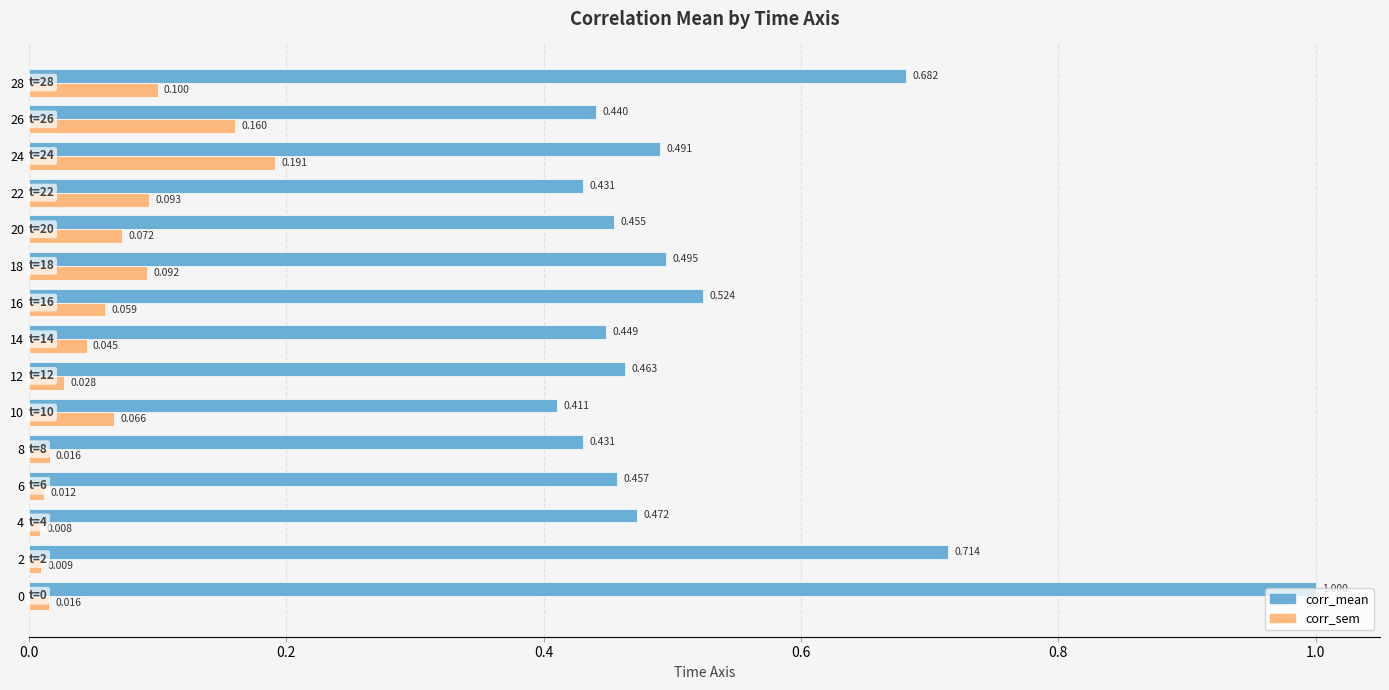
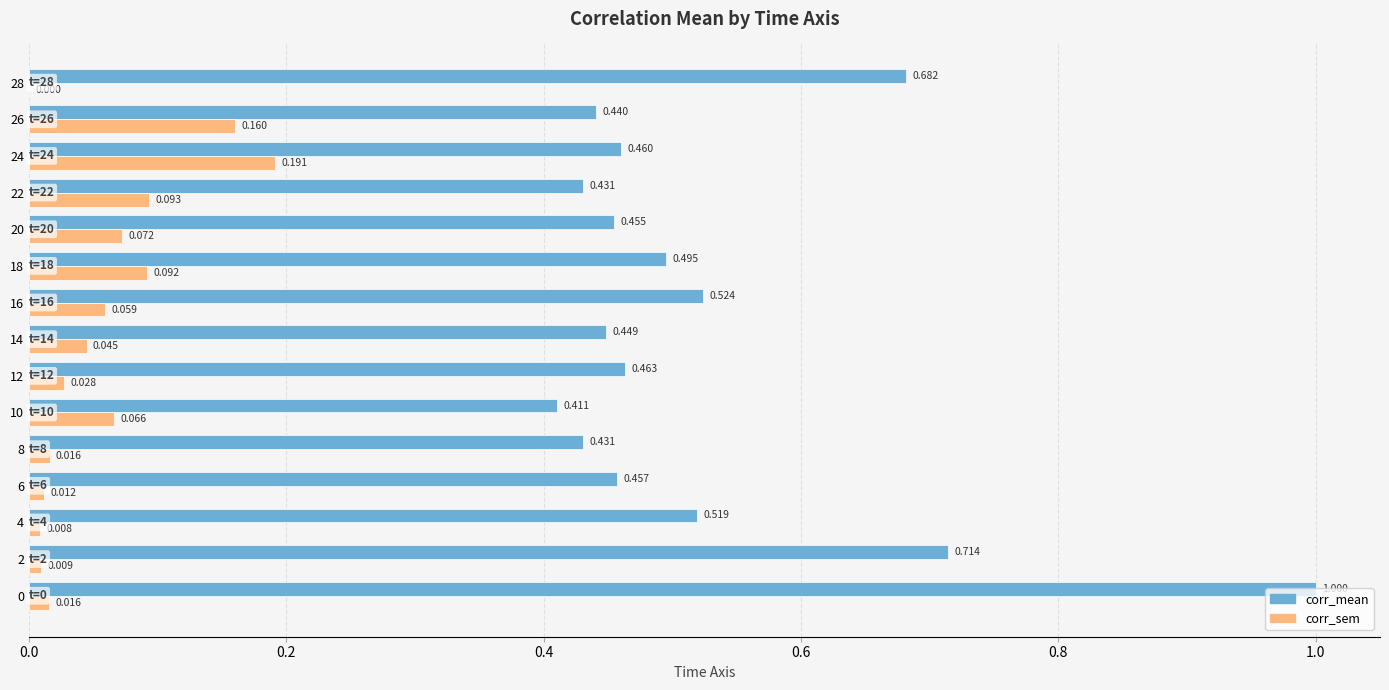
  {
    "corr_mean": {
      "28": 0.682,
      "26": 0.440,
-     "24": 0.491,
+     "24": 0.460,
      "22": 0.431,
      "20": 0.455,
      "18": 0.495,
      "16": 0.524,
      "14": 0.449,
      "12": 0.463,
      "10": 0.411,
      "8": 0.431,
      "6": 0.457,
-     "4": 0.472,
+     "4": 0.519,
      "2": 0.714
    },
    "corr_sem": {
-     "28": 0.100,
+     "28": 0.000,
      "26": 0.160,
      "24": 0.191,
      "22": 0.093,
      "20": 0.072,
      "18": 0.092,
      "16": 0.059,
      "14": 0.045,
      "12": 0.028,
      "10": 0.066
    }
  }
